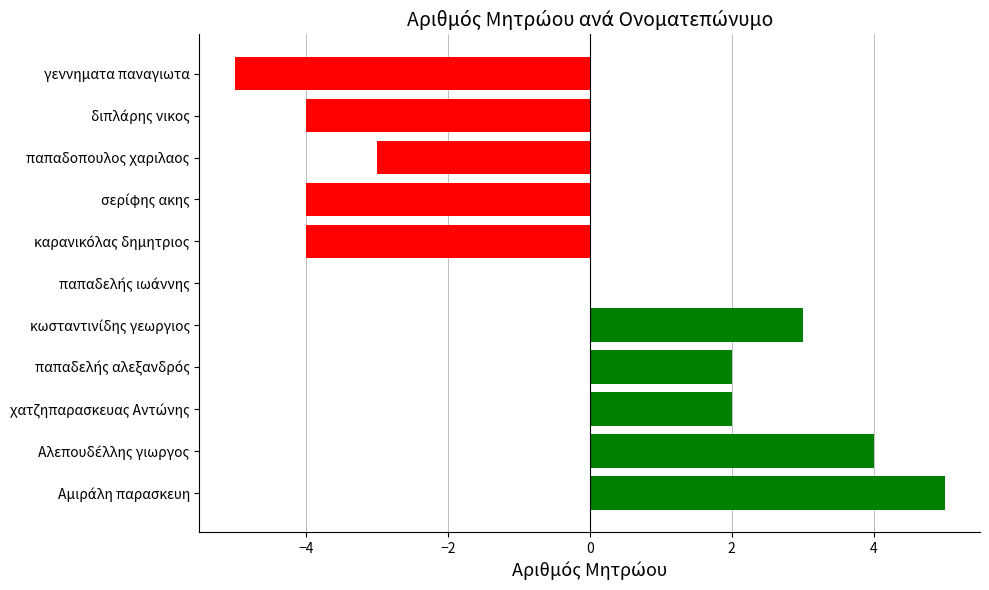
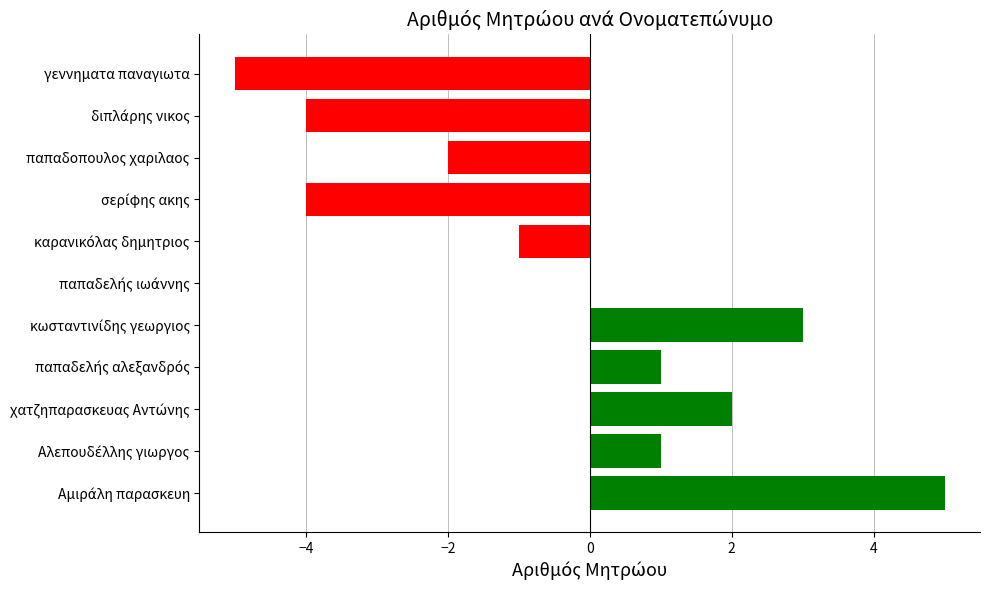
  {
    "γεννηματα παναγιωτα": -5.0,
    "διπλάρης νικος": -4.0,
-   "παπαδοπουλος χαριλαος": -3.0,
+   "παπαδοπουλος χαριλαος": -2.0,
    "σερίφης ακης": -4.0,
-   "καρανικόλας δημητριος": -4.0,
+   "καρανικόλας δημητριος": -1.0,
    "παπαδελής ιωάννης": 0.0,
    "κωσταντινίδης γεωργιος": 3.0,
-   "παπαδελής αλεξανδρός": 2.0,
+   "παπαδελής αλεξανδρός": 1.0,
    "χατζηπαρασκευας Αντώνης": 2.0,
-   "Αλεπουδέλλης γιωργος": 4.0,
+   "Αλεπουδέλλης γιωργος": 1.0,
    "Αμιράλη παρασκευη": 5.0
  }
